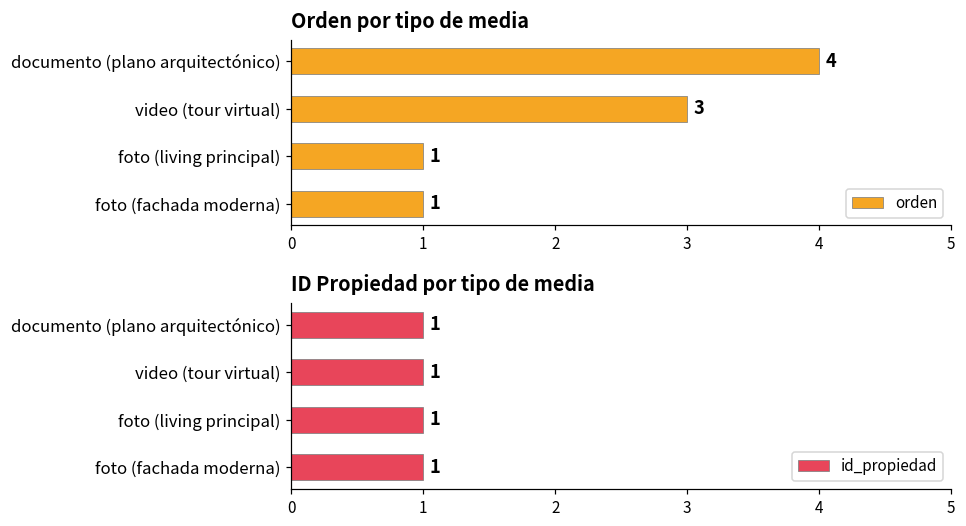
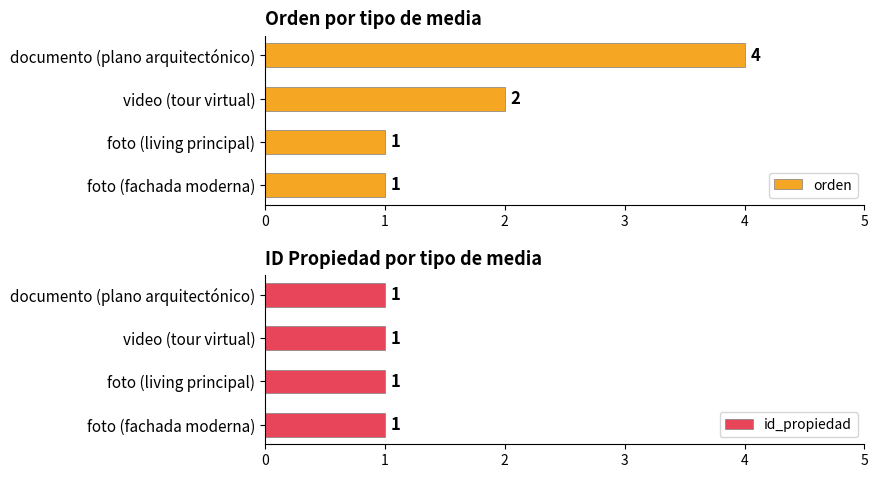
  {
    "Orden por tipo de media": {
      "documento (plano arquitectónico)": 4,
-     "video (tour virtual)": 3,
+     "video (tour virtual)": 2,
      "foto (living principal)": 1,
      "foto (fachada moderna)": 1
    },
    "ID Propiedad por tipo de media": {
      "documento (plano arquitectónico)": 1,
      "video (tour virtual)": 1,
      "foto (living principal)": 1,
      "foto (fachada moderna)": 1
    }
  }
